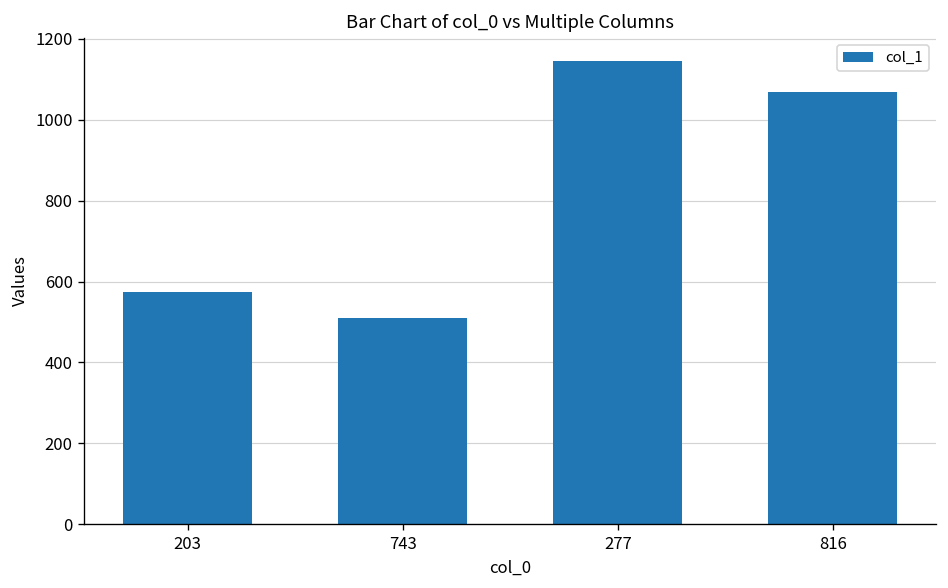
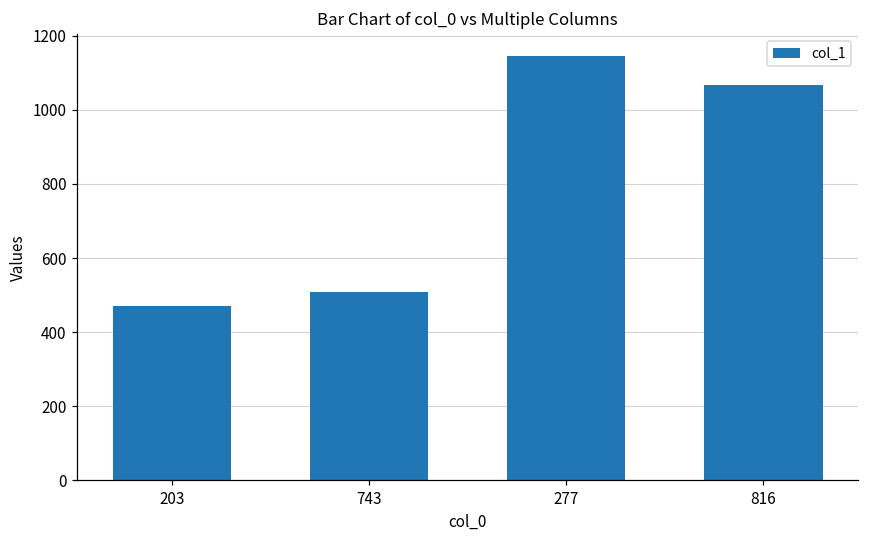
  {
-   "203": 570,
+   "203": 470,
    "743": 510,
    "277": 1150,
    "816": 1070
  }
